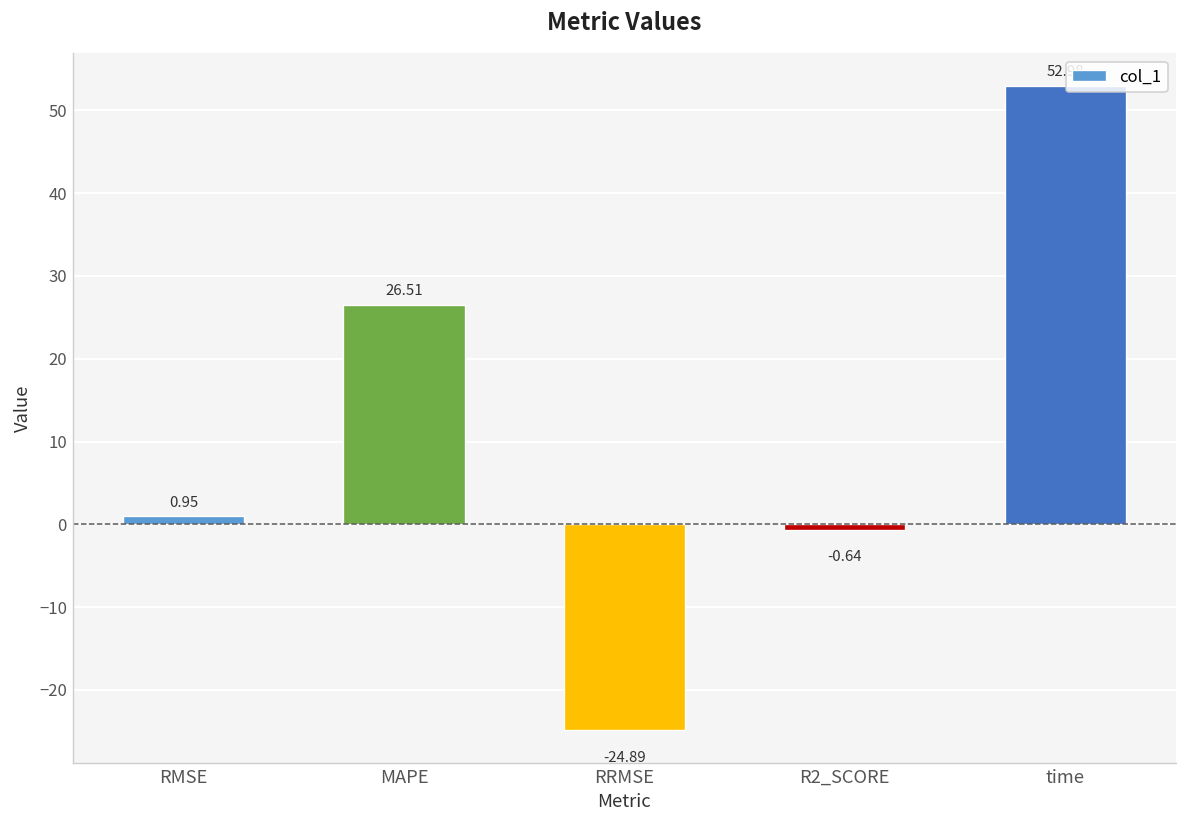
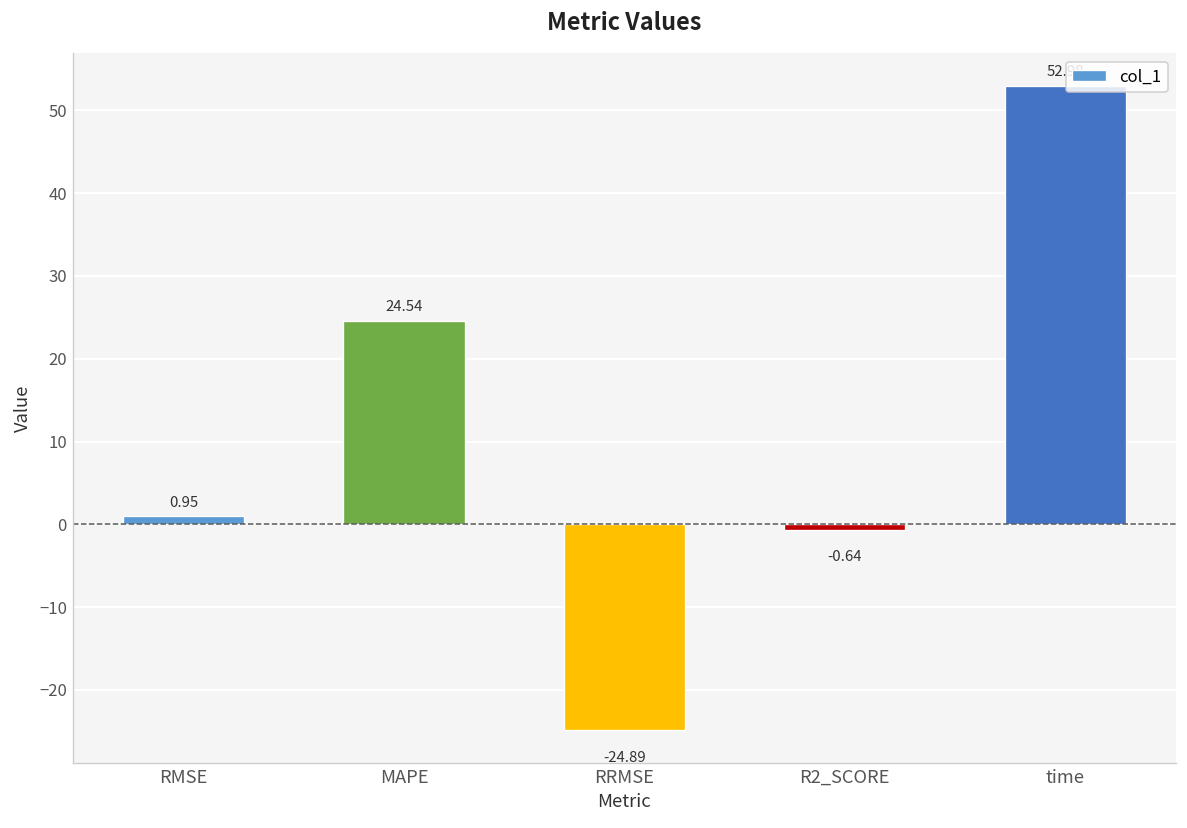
  {
    "RMSE": 0.95,
-   "MAPE": 26.51,
+   "MAPE": 24.54,
    "RRMSE": -24.89,
    "R2_SCORE": -0.64
  }
